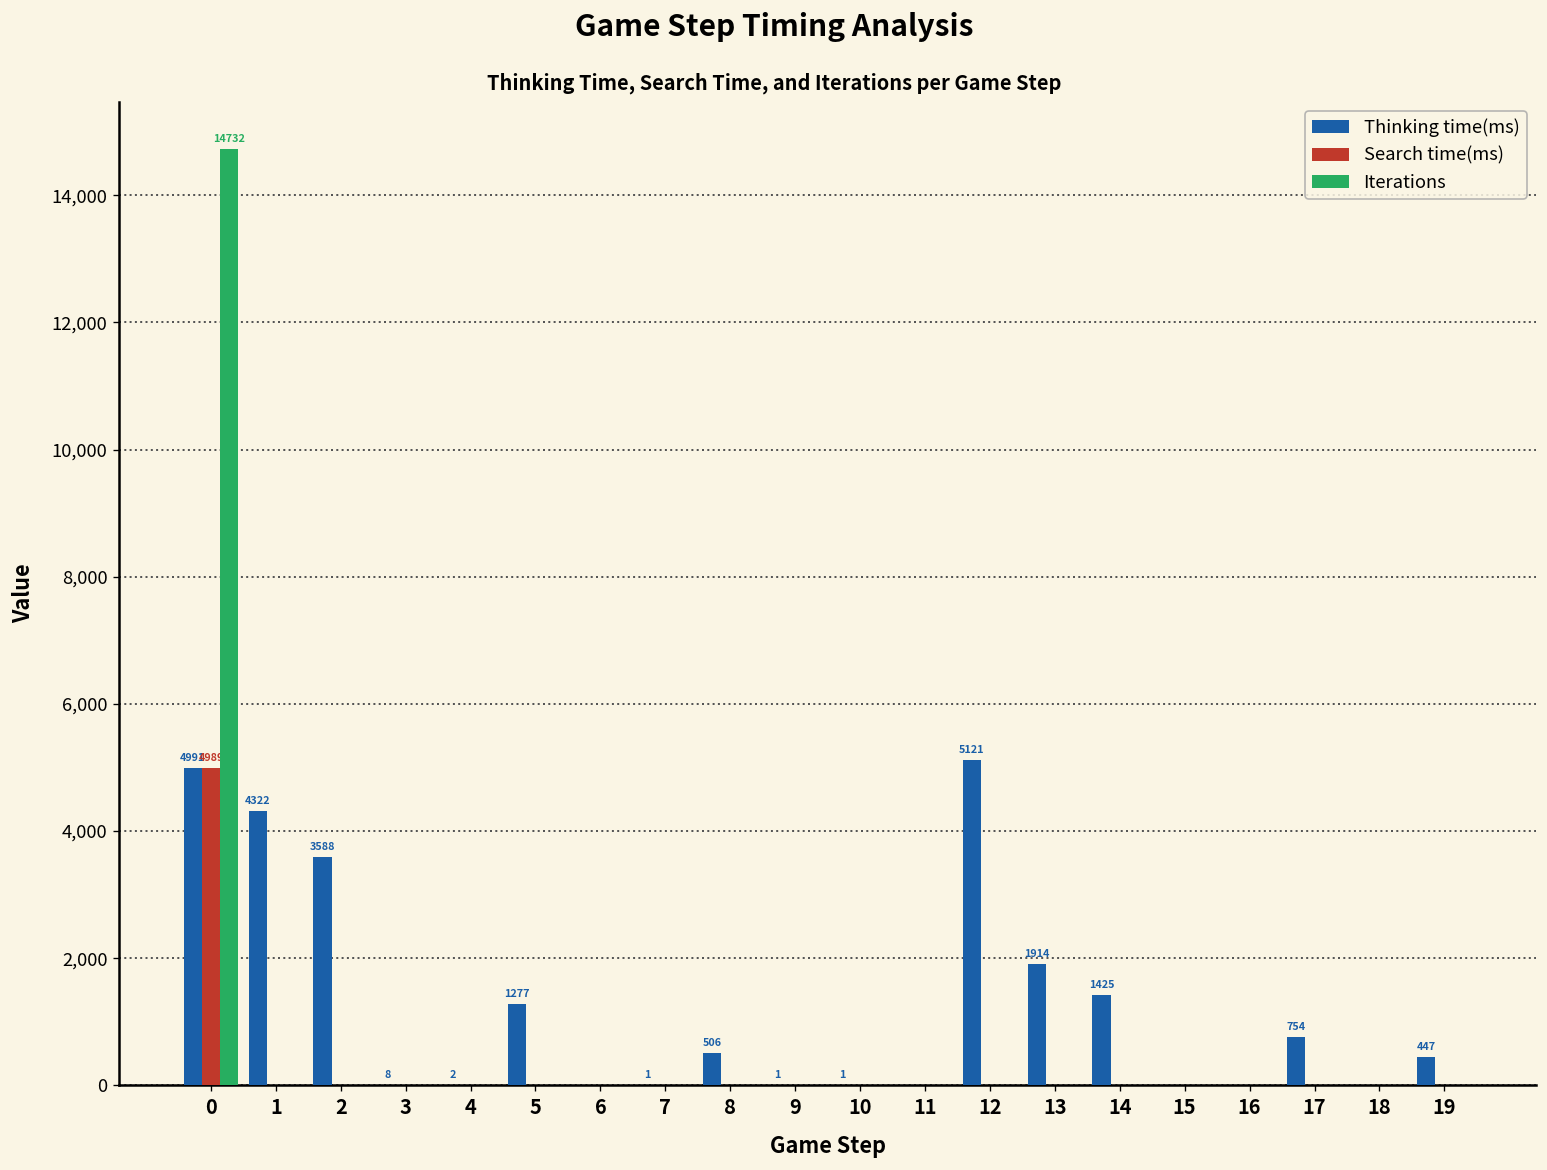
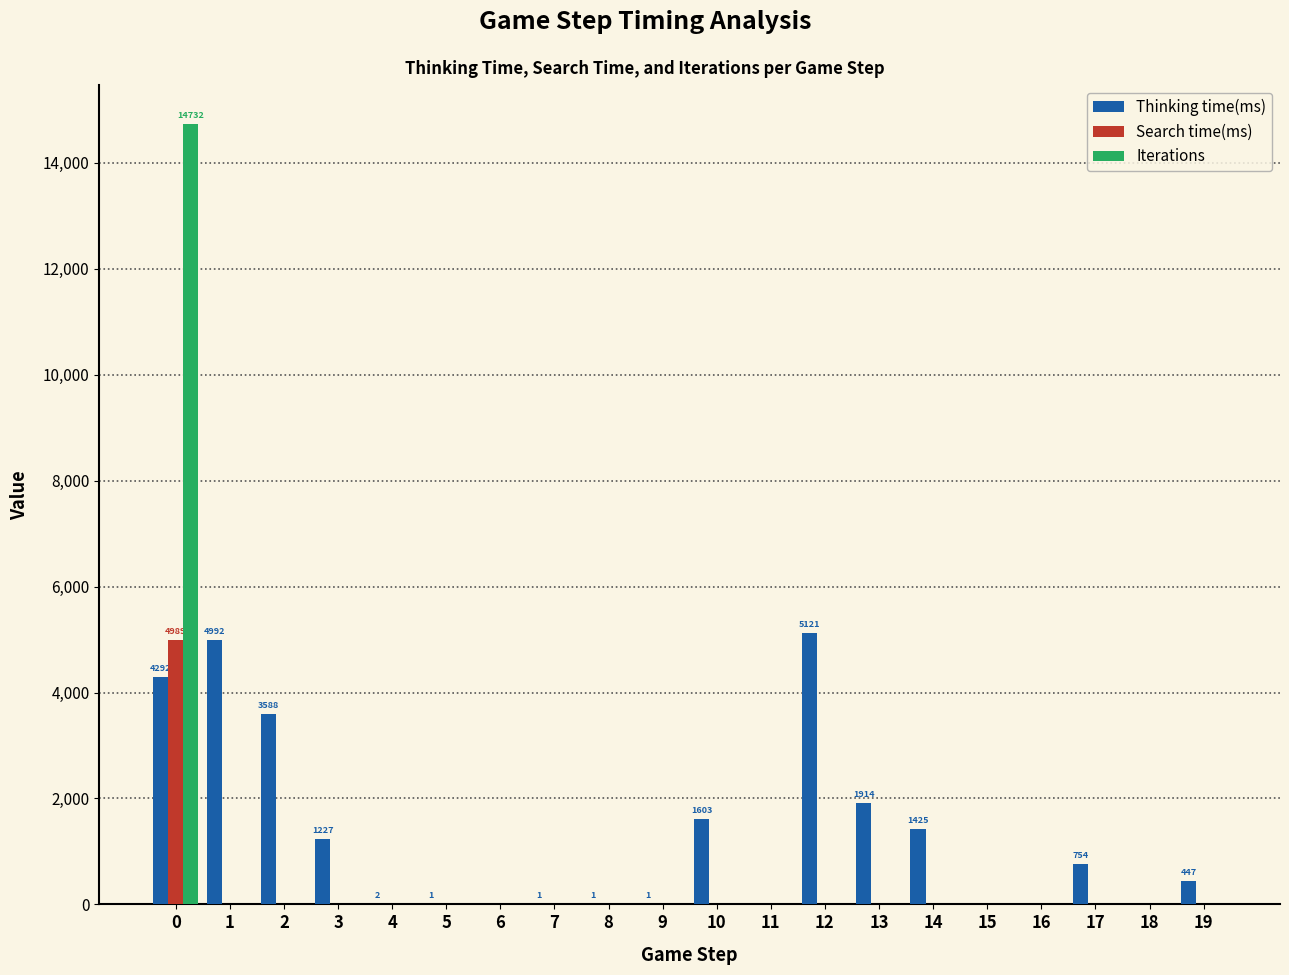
  {
    "Thinking time(ms)": {
-     "0": 4991,
-     "1": 4322,
+     "0": 4292,
+     "1": 4992,
      "2": 3588,
-     "3": 8,
+     "3": 1227,
      "4": 2,
-     "5": 1277,
+     "5": 1,
      "7": 1,
-     "8": 506,
+     "8": 1,
      "9": 1,
-     "10": 1,
+     "10": 1603,
      "12": 5121,
      "13": 1914,
      "14": 1425,
      "17": 754,
      "19": 447
    },
    "Search time(ms)": {
      "1": 0,
      "2": 0,
      "3": 0,
      "4": 0,
      "5": 0,
      "6": 0,
      "7": 0,
      "8": 0,
      "9": 0,
      "10": 0,
      "11": 0,
      "12": 0,
      "13": 0,
      "14": 0,
      "15": 0,
      "16": 0,
      "17": 0,
      "18": 0,
      "19": 0
    },
    "Iterations": {
      "0": 14732
    }
  }
